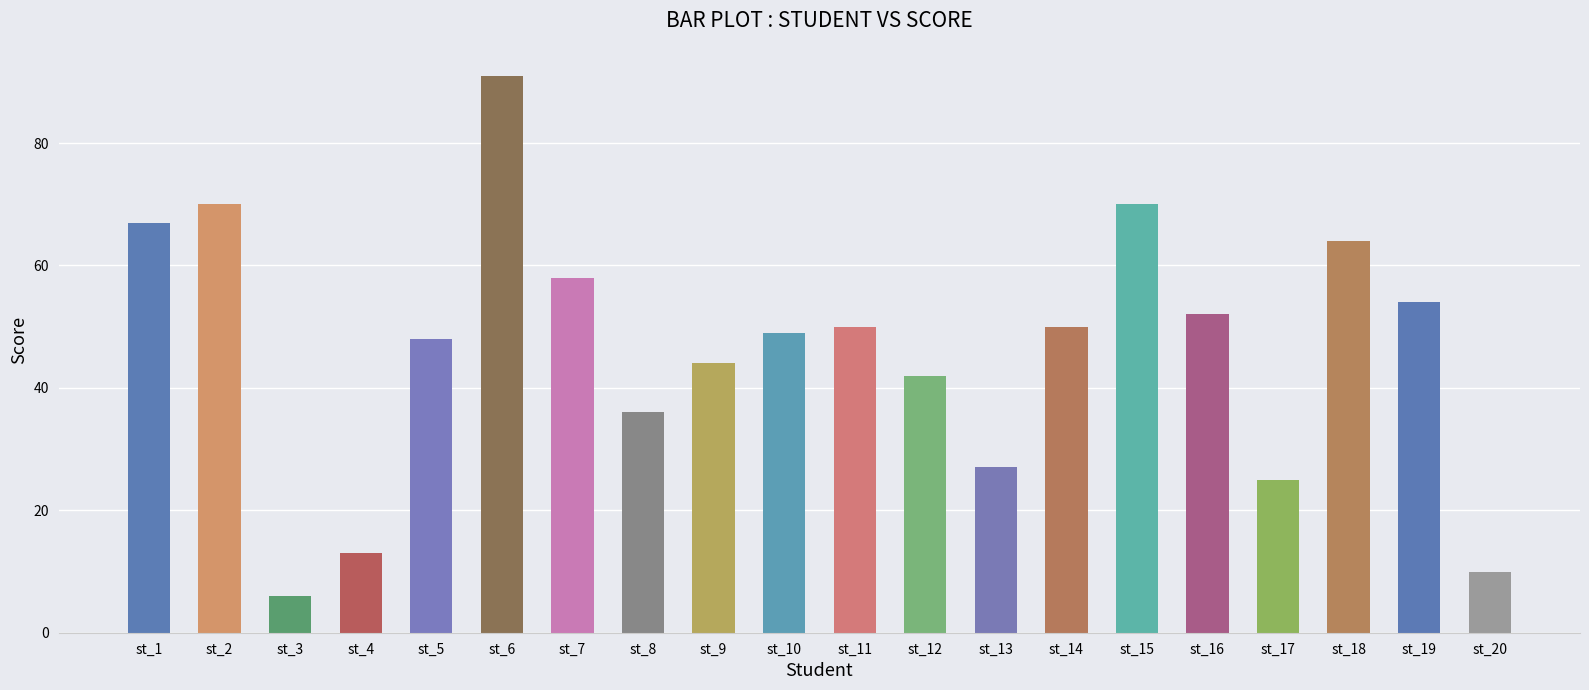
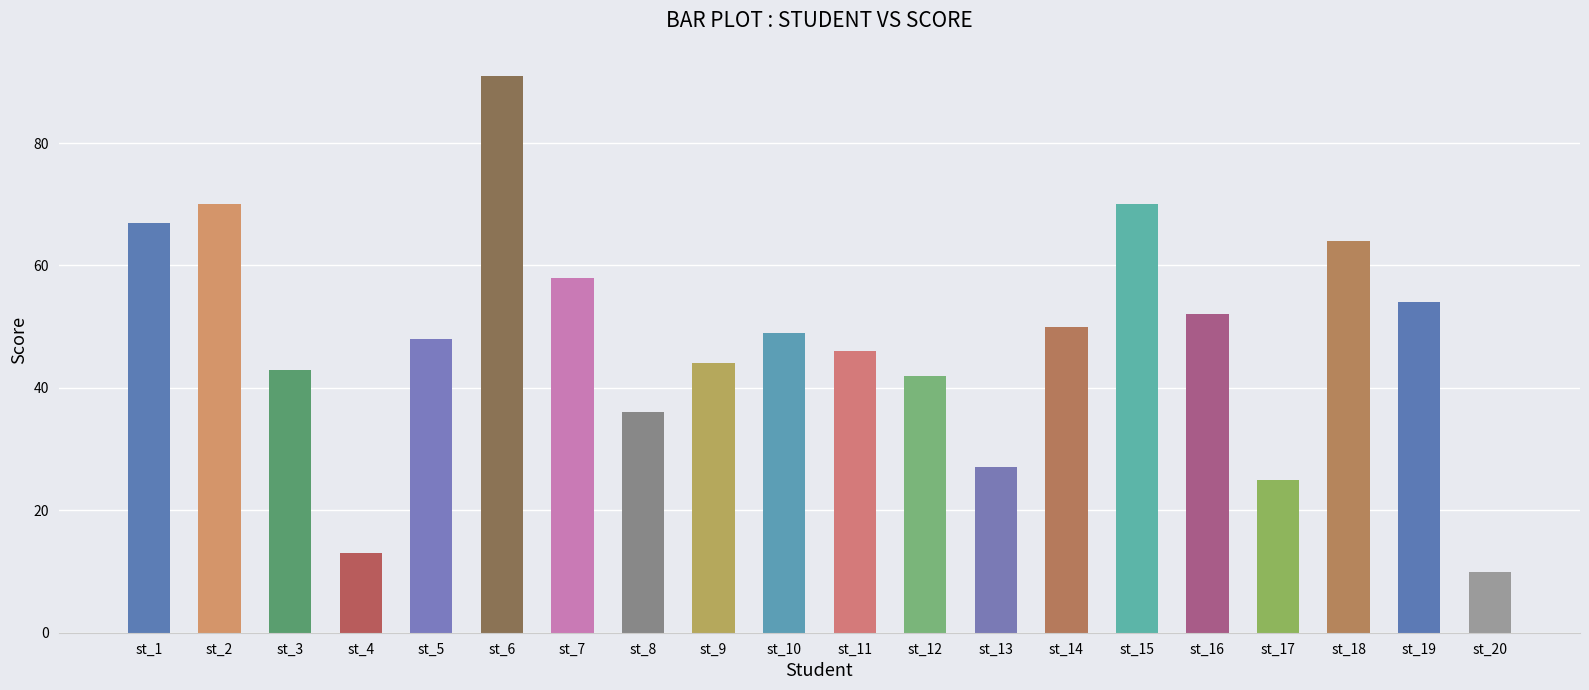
  {
    "st_1": 67,
    "st_2": 70,
-   "st_3": 6,
+   "st_3": 43,
    "st_4": 13,
    "st_5": 48,
    "st_6": 91,
    "st_7": 58,
    "st_8": 36,
    "st_9": 44,
    "st_10": 49,
-   "st_11": 50,
+   "st_11": 46,
    "st_12": 42,
    "st_13": 27,
    "st_14": 50,
    "st_15": 70,
    "st_16": 52,
    "st_17": 25,
    "st_18": 64,
    "st_19": 54,
    "st_20": 10
  }
